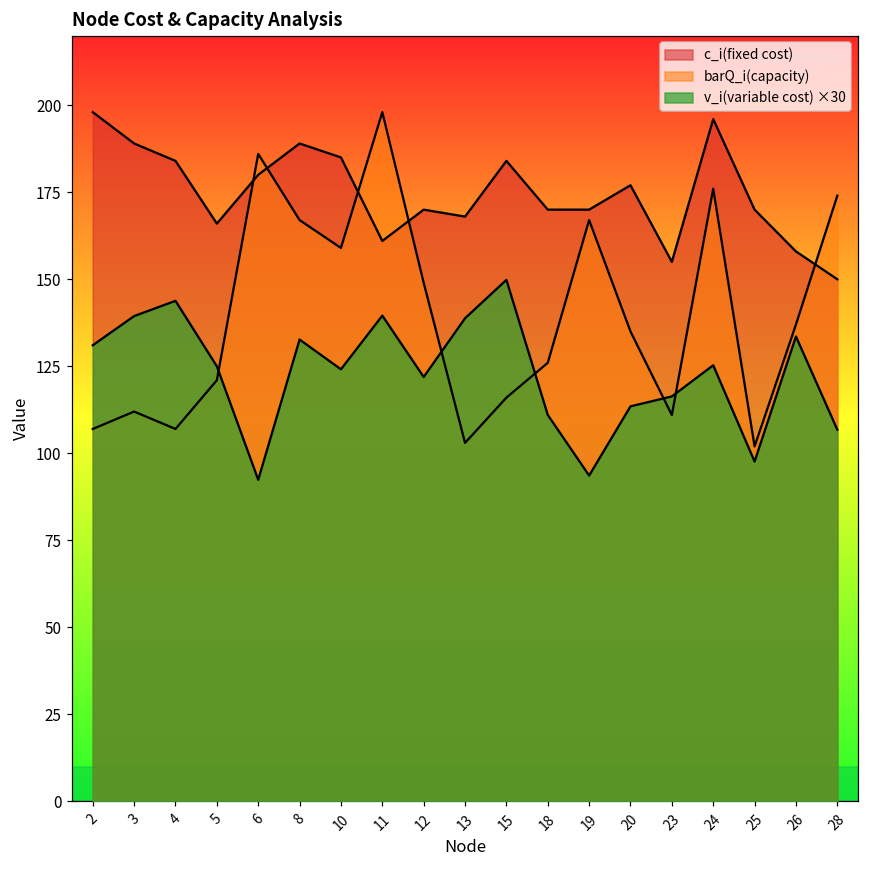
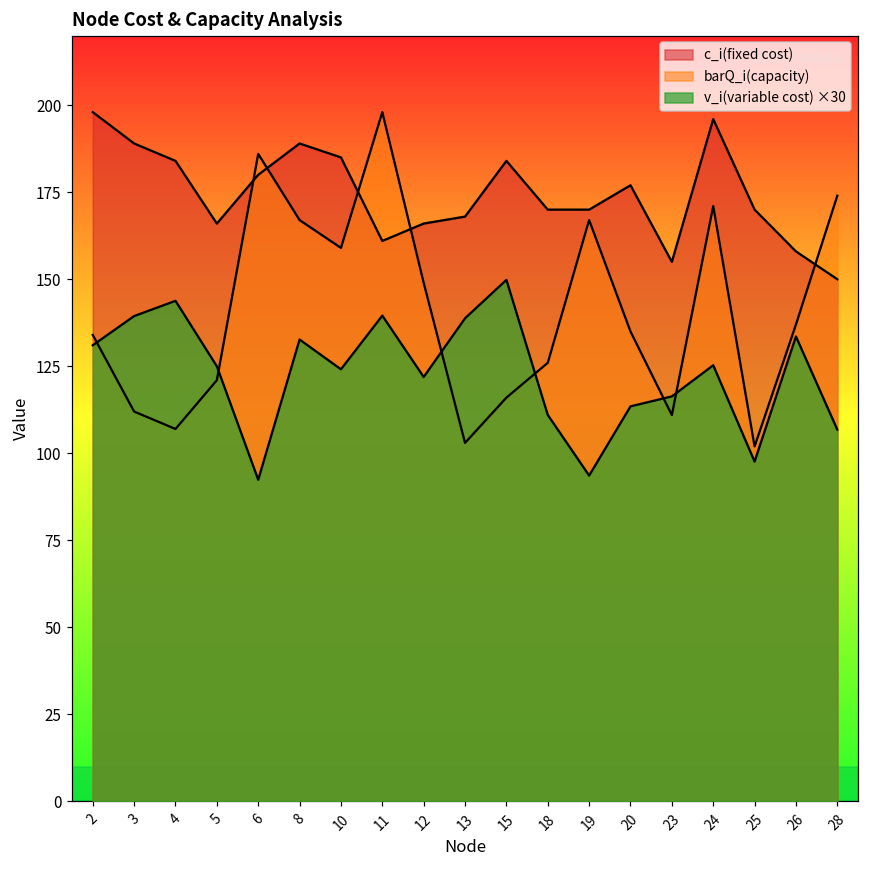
  {
    "c_i(fixed cost)": {
      "2": 198,
      "3": 189,
      "4": 184,
      "5": 166,
      "6": 180,
      "8": 189,
      "10": 185,
      "11": 161,
-     "12": 170,
+     "12": 166,
      "13": 168,
      "15": 184,
      "18": 170,
      "19": 170,
      "20": 177,
      "23": 155,
      "24": 196,
      "25": 170,
      "26": 158,
      "28": 150
    },
    "barQ_i(capacity)": {
-     "2": 107,
+     "2": 134,
      "3": 112,
      "4": 107,
      "5": 121,
      "6": 186,
      "8": 167,
      "10": 159,
      "11": 198,
      "12": 149,
      "13": 103,
      "15": 116,
      "18": 126,
      "19": 167,
      "20": 135,
      "23": 111,
-     "24": 176,
+     "24": 171,
      "25": 102,
      "26": 137,
      "28": 174
    },
    "v_i(variable cost) ×30": {
      "2": 131,
      "3": 139,
      "4": 144,
      "5": 125,
      "6": 92,
      "8": 133,
      "10": 124,
      "11": 140,
      "12": 122,
      "13": 139,
      "15": 150,
      "18": 111,
      "19": 94,
      "20": 114,
      "23": 116,
      "24": 125,
      "25": 98,
      "26": 134,
      "28": 107
    }
  }
